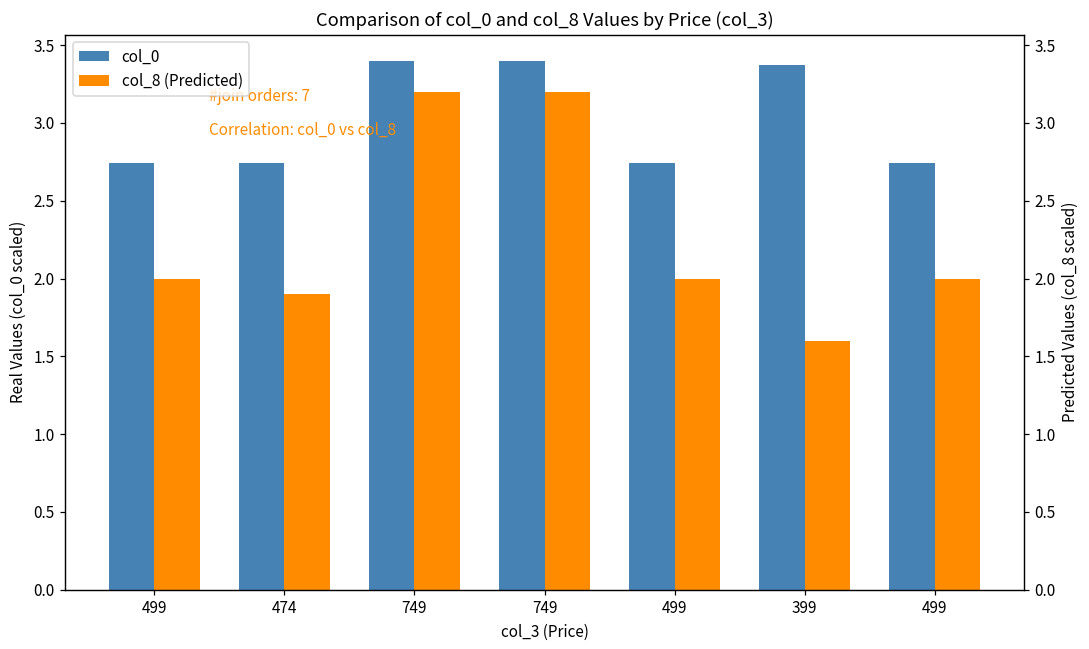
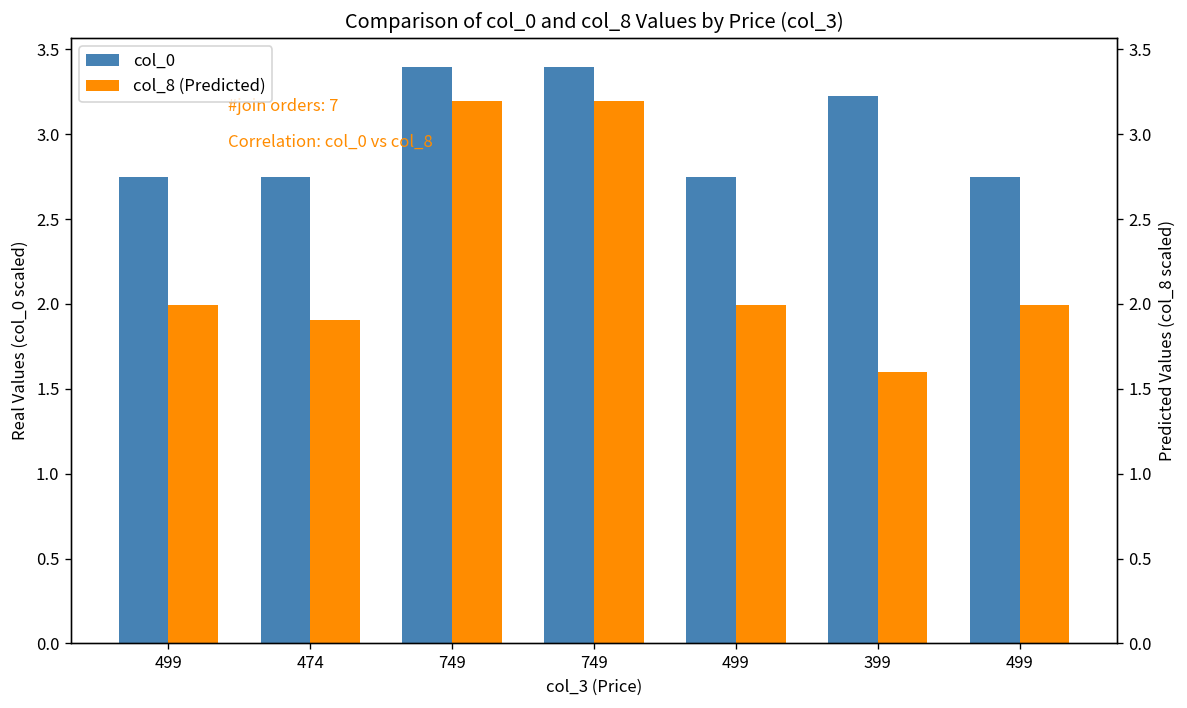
  {
    "col_0": {
-     "399": 3.37
+     "399": 3.23
    },
    "col_8 (Predicted)": {
      "474": 1.90,
      "399": 1.60
    }
  }
